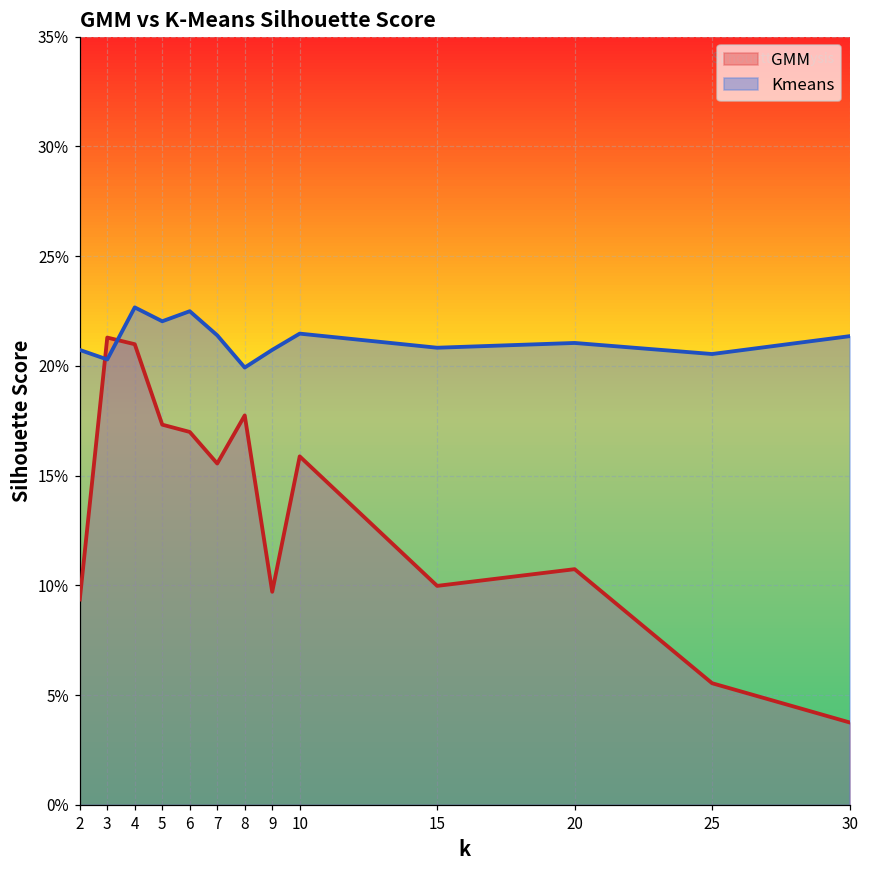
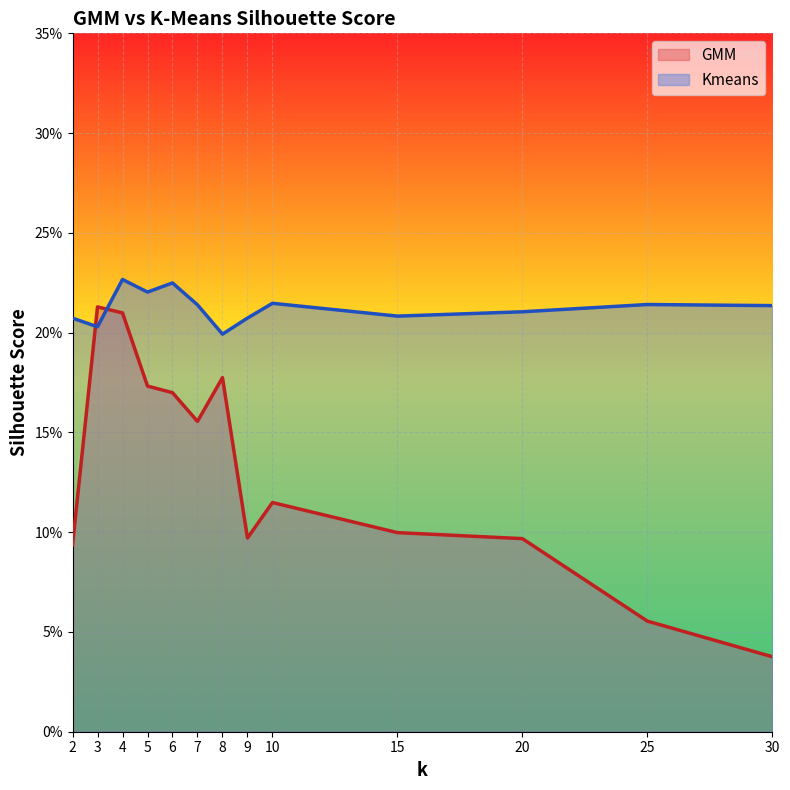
  {
    "GMM": {
      "2": "9.4%",
      "3": "21.3%",
      "4": "21.0%",
      "5": "17.3%",
      "6": "17.0%",
      "7": "15.6%",
      "8": "17.7%",
      "9": "9.7%",
-     "10": "15.9%",
+     "10": "11.5%",
      "15": "10.0%",
-     "20": "10.7%",
+     "20": "9.7%",
      "25": "5.5%",
      "30": "3.8%"
    },
    "Kmeans": {
      "2": "20.7%",
      "3": "20.3%",
      "4": "22.7%",
      "5": "22.0%",
      "6": "22.5%",
      "7": "21.4%",
      "8": "19.9%",
      "9": "20.7%",
      "10": "21.5%",
      "15": "20.8%",
      "20": "21.0%",
-     "25": "20.5%",
+     "25": "21.4%",
      "30": "21.4%"
    }
  }
